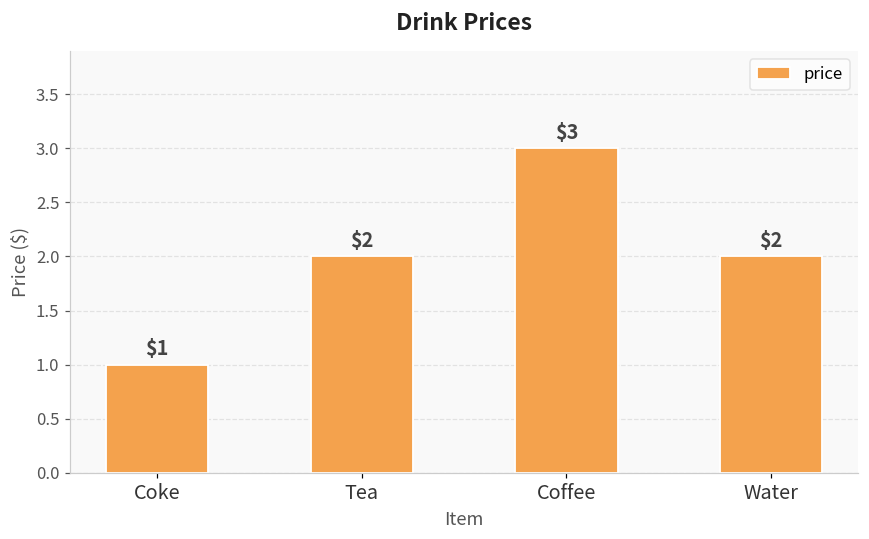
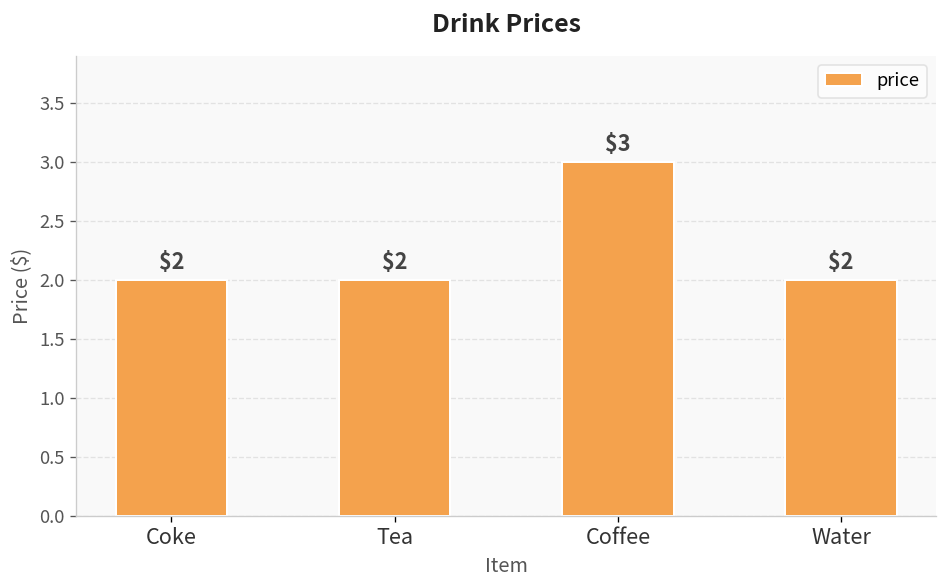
  {
-   "Coke": "$1",
+   "Coke": "$2",
    "Tea": "$2",
    "Coffee": "$3",
    "Water": "$2"
  }
